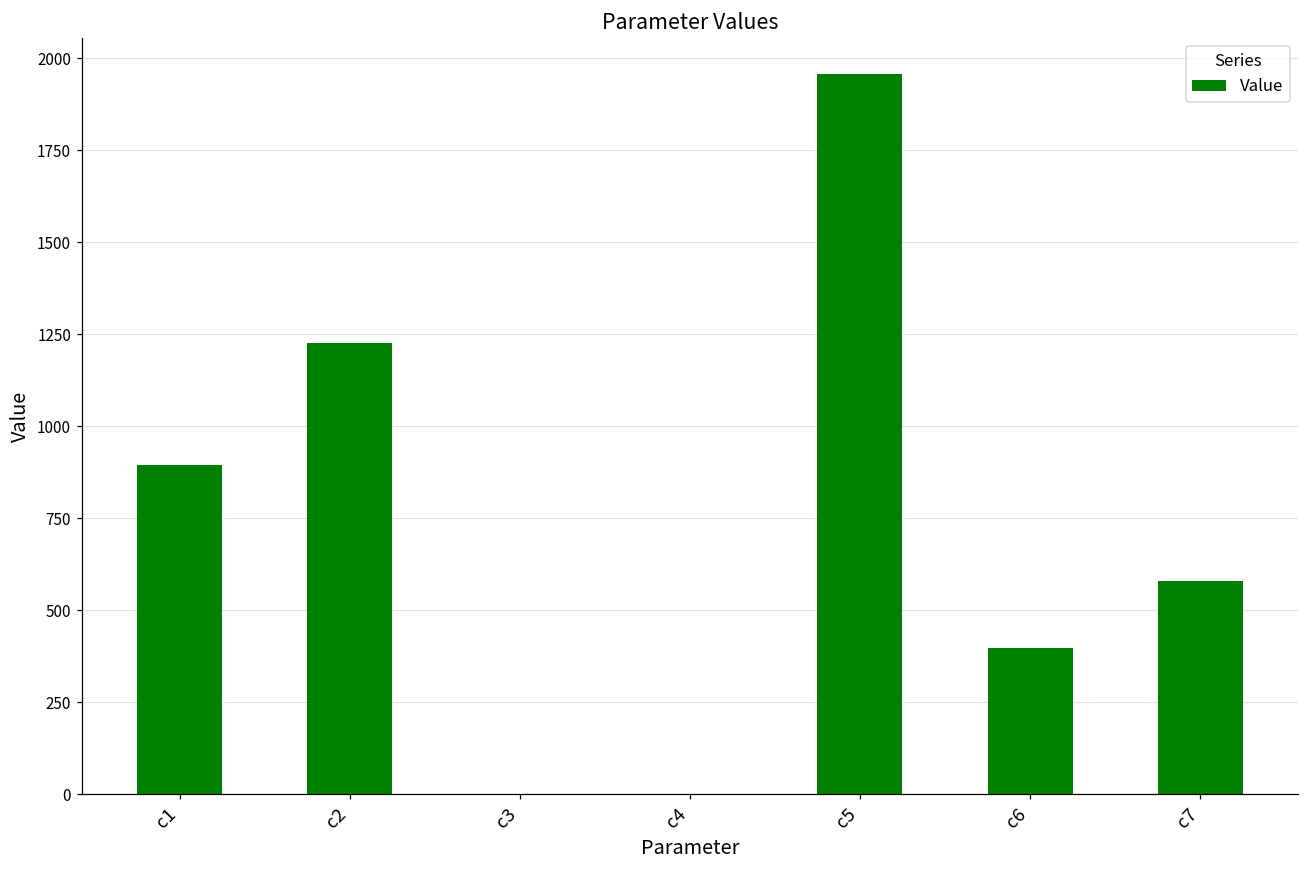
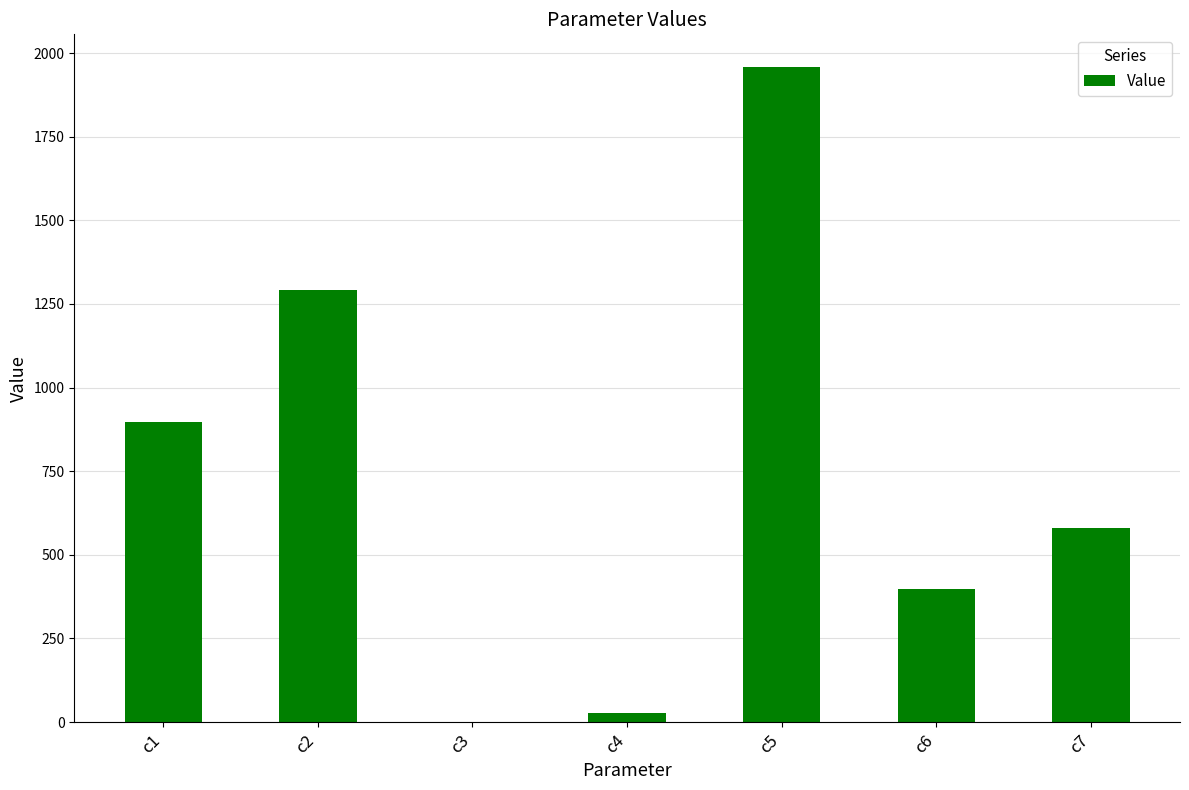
  {
    "c1": 900,
-   "c2": 1230,
-   "c4": 0,
+   "c2": 1290,
+   "c4": 30,
    "c5": 1960,
    "c6": 400,
    "c7": 580
  }
